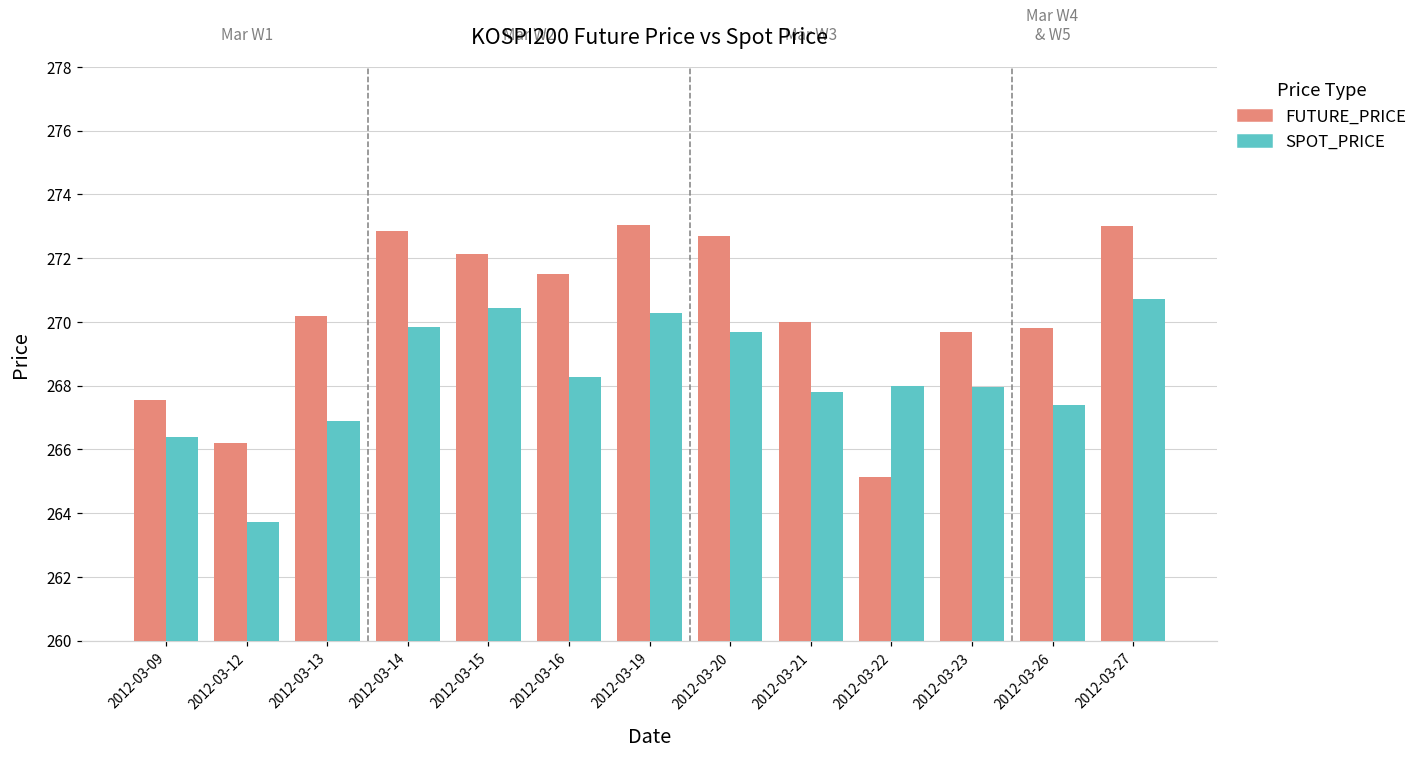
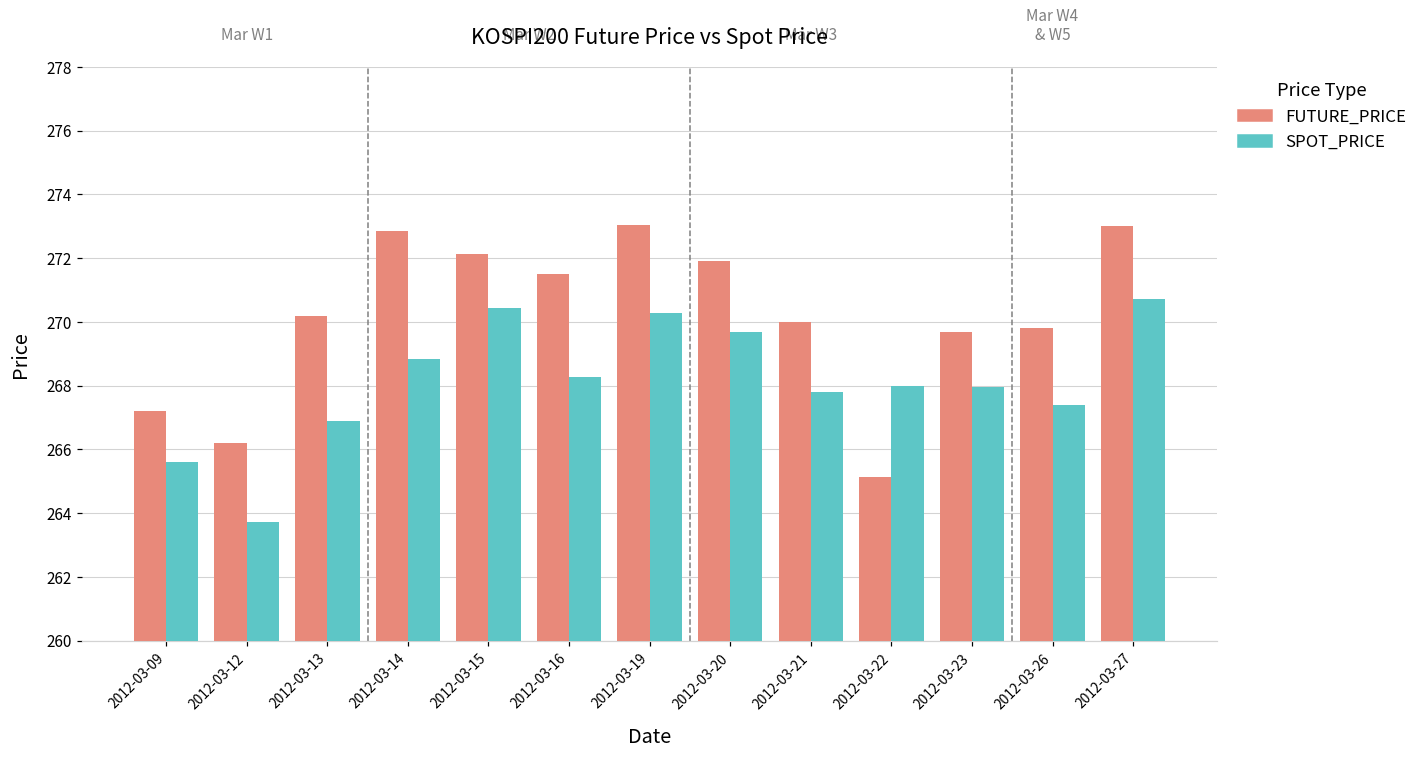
  {
    "FUTURE_PRICE": {
-     "2012-03-09": 267.6,
+     "2012-03-09": 267.2,
      "2012-03-12": 266.2,
      "2012-03-13": 270.2,
      "2012-03-14": 272.9,
      "2012-03-15": 272.1,
      "2012-03-16": 271.5,
      "2012-03-19": 273.1,
-     "2012-03-20": 272.7,
+     "2012-03-20": 271.9,
      "2012-03-21": 270.0,
      "2012-03-22": 265.2,
      "2012-03-23": 269.7,
      "2012-03-26": 269.8,
      "2012-03-27": 273.0
    },
    "SPOT_PRICE": {
-     "2012-03-09": 266.4,
+     "2012-03-09": 265.6,
      "2012-03-12": 263.7,
      "2012-03-13": 266.9,
-     "2012-03-14": 269.9,
+     "2012-03-14": 268.8,
      "2012-03-15": 270.4,
      "2012-03-16": 268.3,
      "2012-03-19": 270.3,
      "2012-03-20": 269.7,
      "2012-03-21": 267.8,
      "2012-03-22": 268.0,
      "2012-03-23": 268.0,
      "2012-03-26": 267.4,
      "2012-03-27": 270.7
    }
  }
